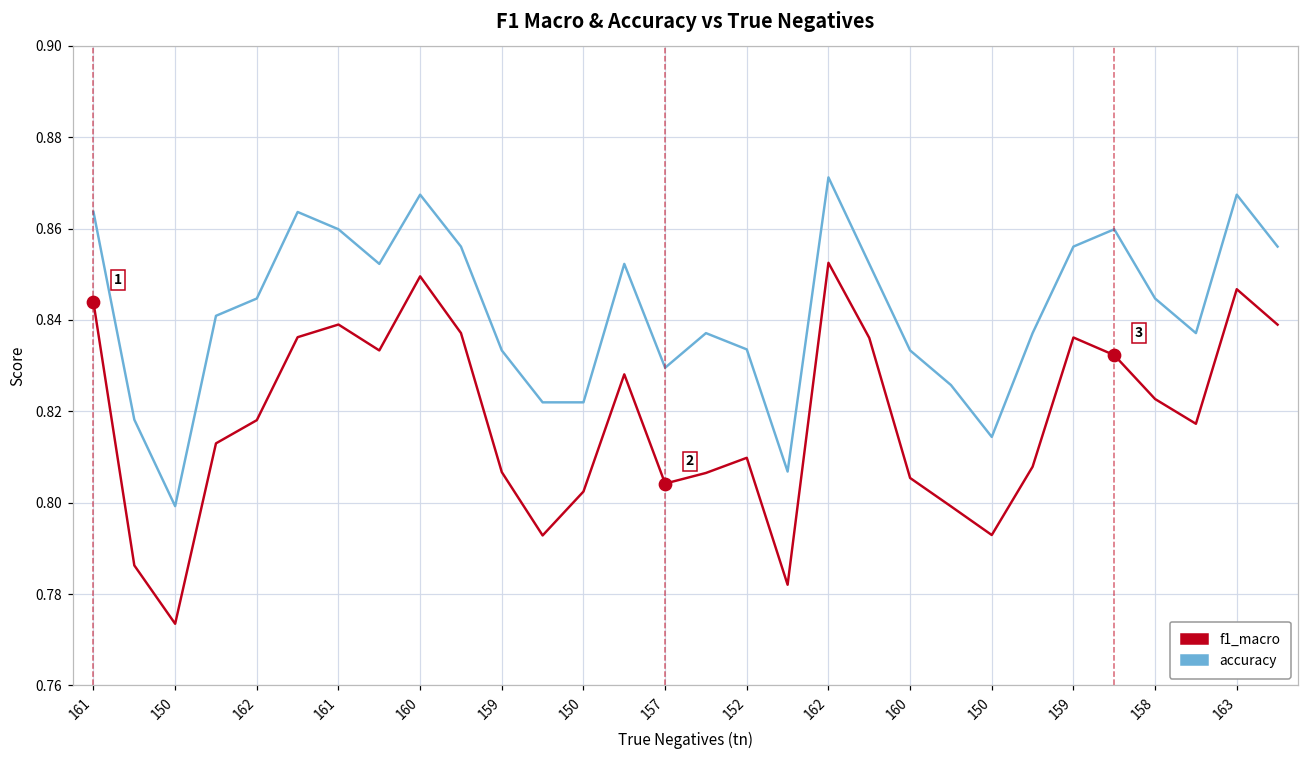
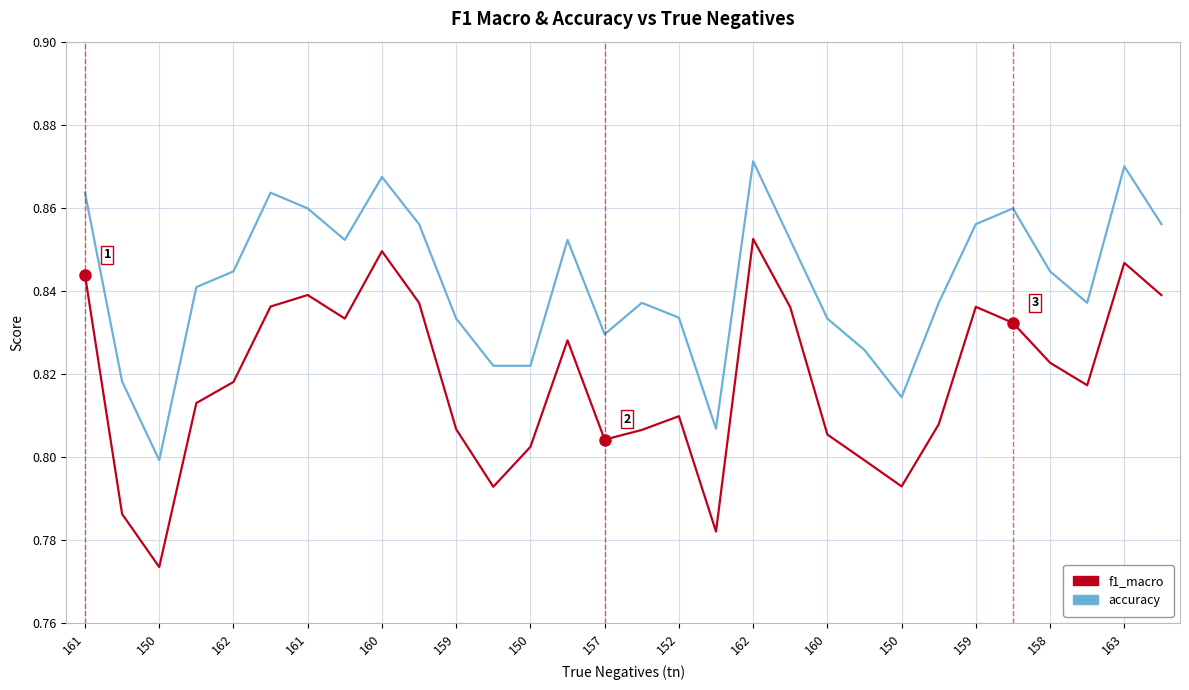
  {
    "accuracy": {
      "157": 0.830,
      "152": 0.834,
      "158": 0.845,
-     "163": 0.867
+     "163": 0.870
    }
  }
